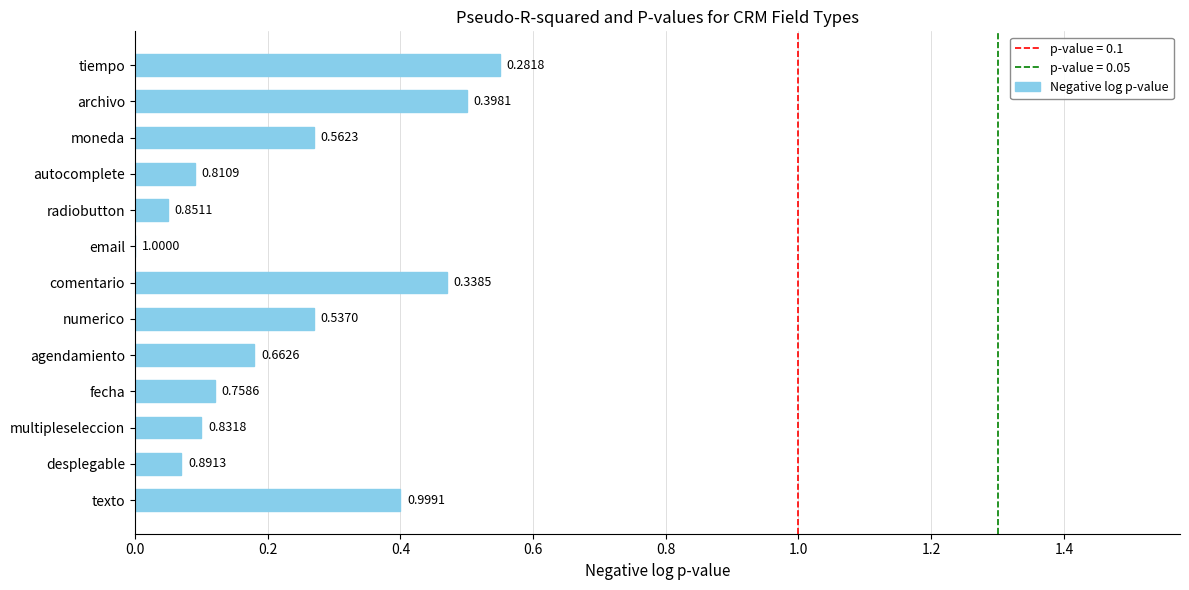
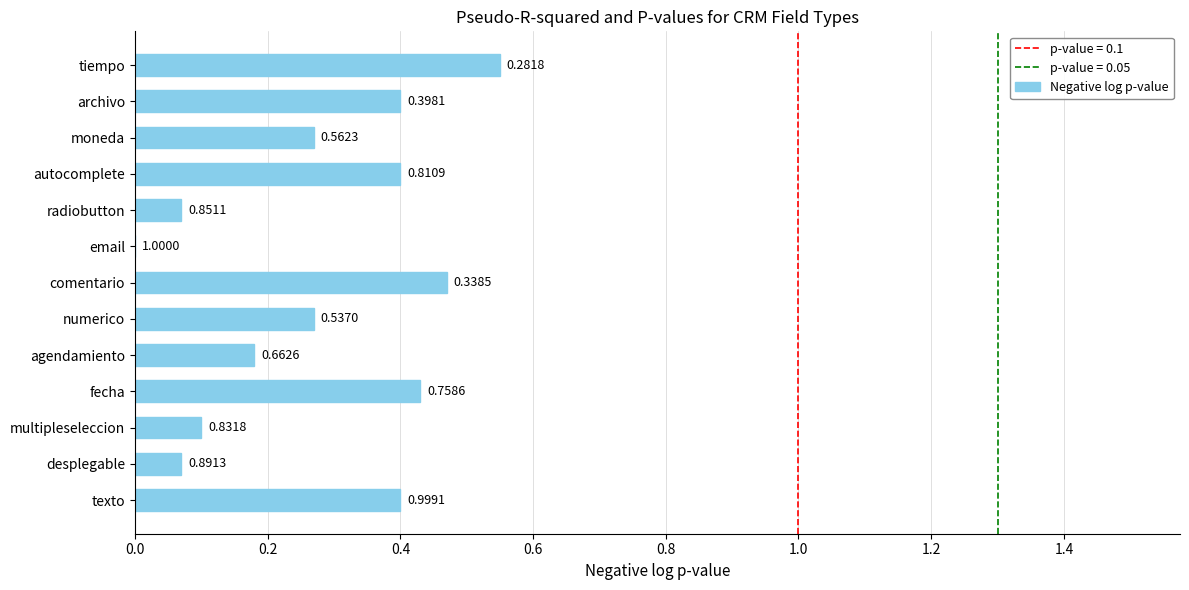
  {
-   "archivo": 0.5,
-   "autocomplete": 0.09,
-   "radiobutton": 0.05,
-   "fecha": 0.12
+   "archivo": 0.4,
+   "autocomplete": 0.40,
+   "radiobutton": 0.07,
+   "fecha": 0.43
  }
